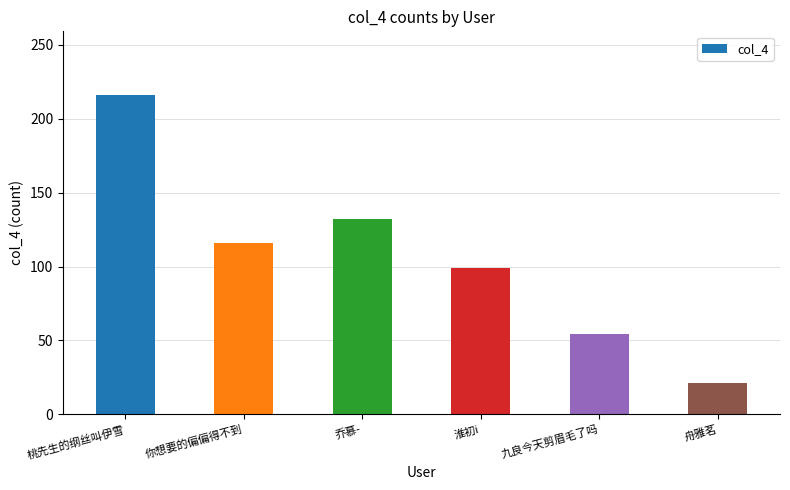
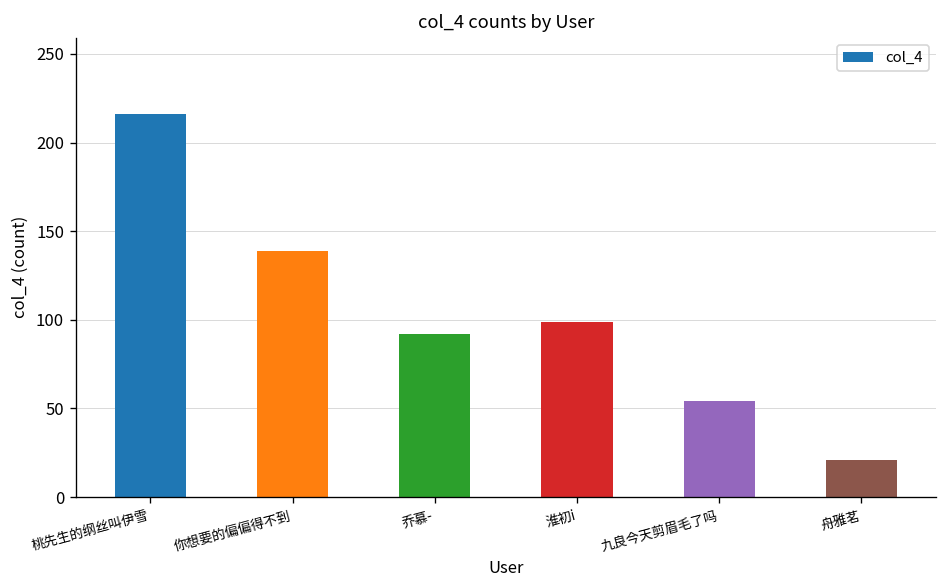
  {
    "桃先生的纲丝叫伊雪": 216,
-   "你想要的偏偏得不到": 116,
-   "乔慕-": 132,
+   "你想要的偏偏得不到": 139,
+   "乔慕-": 92,
    "淮初i": 99,
    "九良今天剪眉毛了吗": 54,
    "舟雅茗": 21
  }
